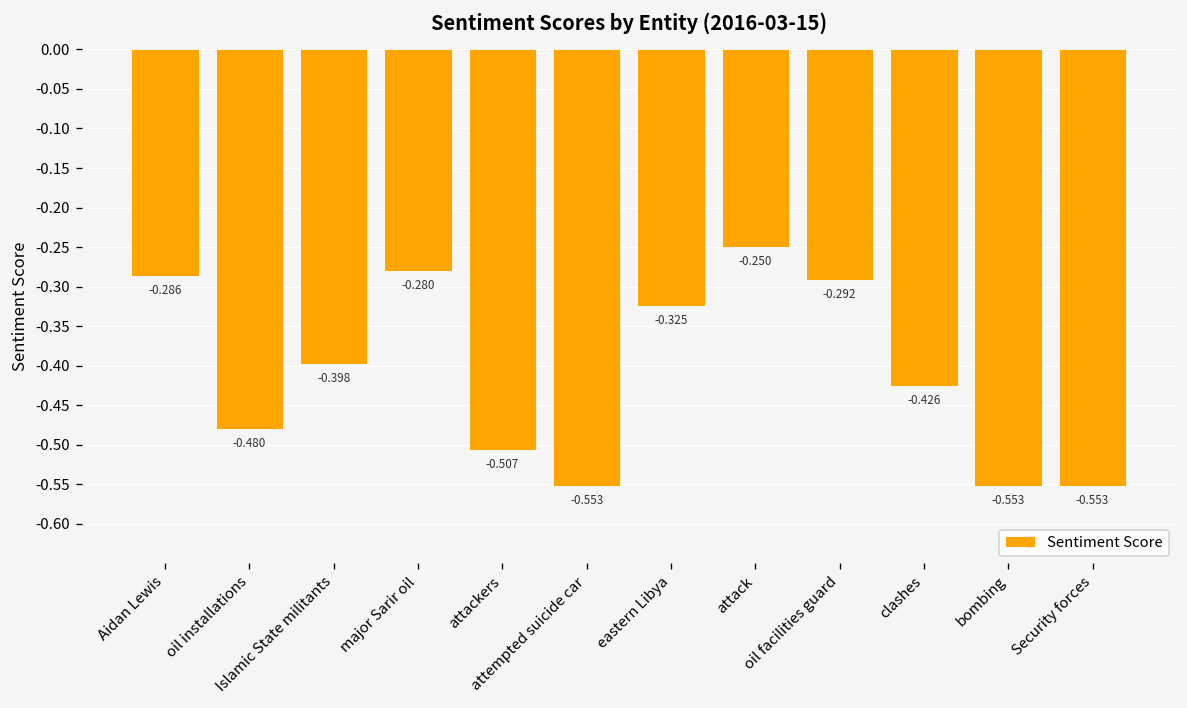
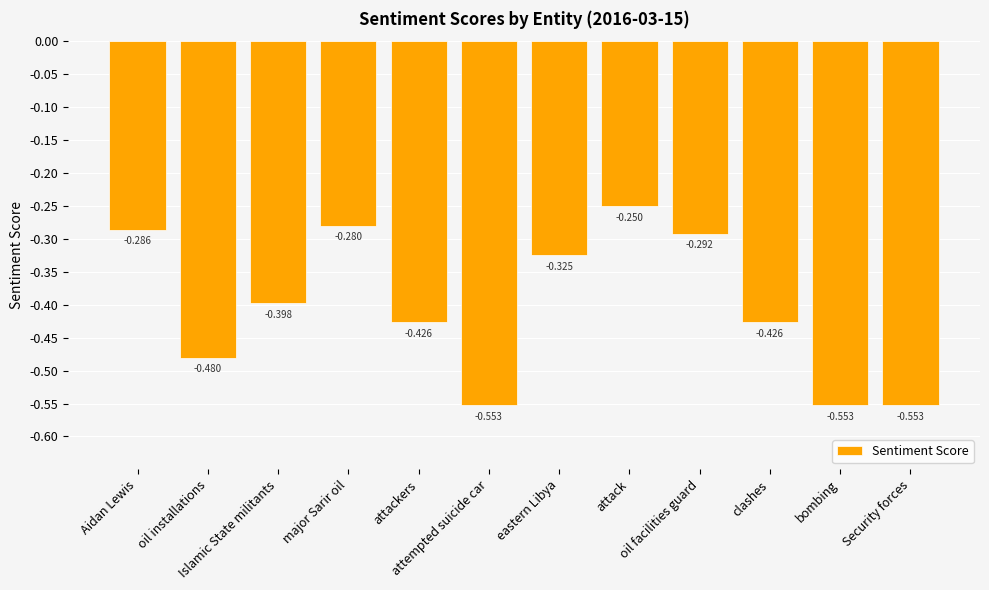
  {
    "Aidan Lewis": -0.286,
    "oil installations": -0.480,
    "Islamic State militants": -0.398,
    "major Sarir oil": -0.280,
-   "attackers": -0.507,
+   "attackers": -0.426,
    "attempted suicide car": -0.553,
    "eastern Libya": -0.325,
    "attack": -0.250,
    "oil facilities guard": -0.292,
    "clashes": -0.426,
    "bombing": -0.553,
    "Security forces": -0.553
  }
